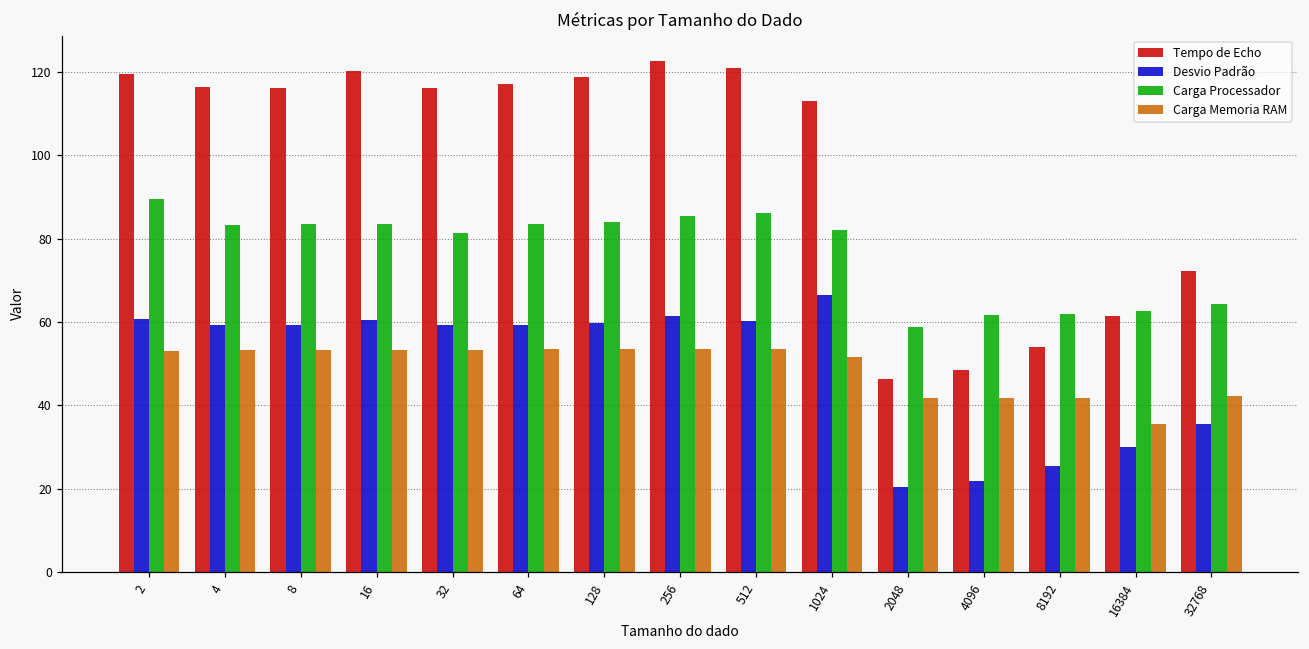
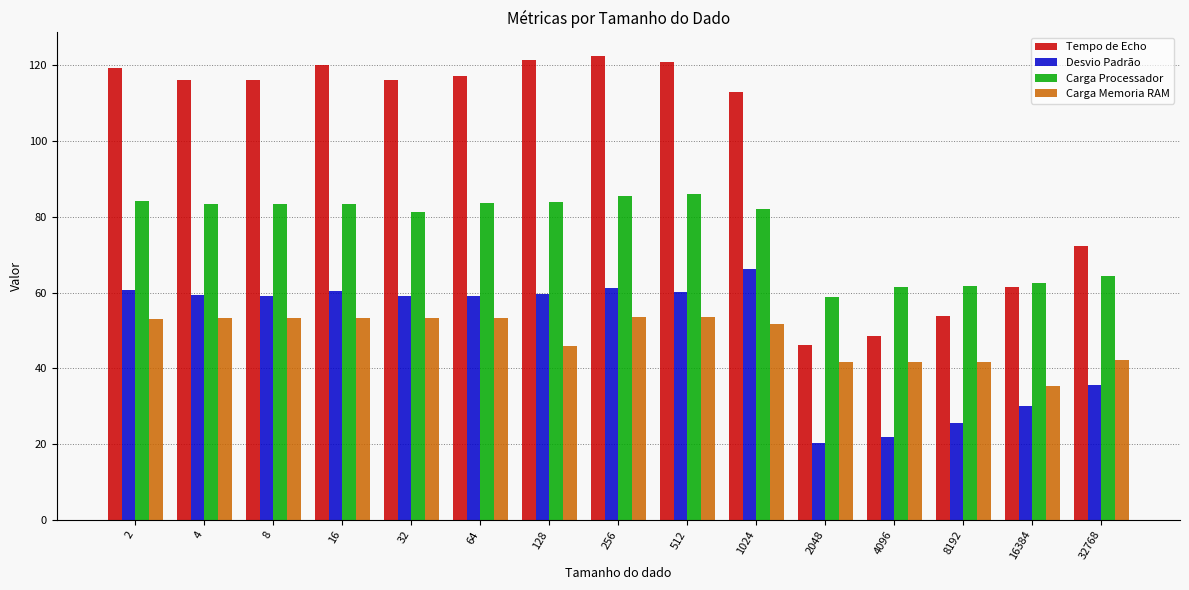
  {
    "Tempo de Echo": {
      "2": 119,
      "4": 116,
      "8": 116,
      "16": 120,
      "32": 116,
      "64": 117,
-     "128": 119,
+     "128": 122,
      "256": 123,
      "512": 121,
      "1024": 113,
      "2048": 46,
      "4096": 49,
      "8192": 54,
      "16384": 61,
      "32768": 72
    },
    "Desvio Padrão": {
      "2": 61,
      "4": 59,
      "8": 59,
      "16": 61,
      "32": 59,
      "64": 59,
      "128": 60,
      "256": 61,
      "512": 60,
      "1024": 66,
      "2048": 20,
      "4096": 22,
      "8192": 26,
      "16384": 30,
      "32768": 36
    },
    "Carga Processador": {
-     "2": 90,
+     "2": 84,
      "4": 83,
      "8": 84,
      "16": 83,
      "32": 81,
      "64": 84,
      "128": 84,
      "256": 85,
      "512": 86,
      "1024": 82,
      "2048": 59,
      "4096": 62,
      "8192": 62,
      "16384": 63,
      "32768": 64
    },
    "Carga Memoria RAM": {
      "2": 53,
      "4": 53,
      "8": 53,
      "16": 53,
      "32": 53,
      "64": 53,
-     "128": 53,
+     "128": 46,
      "256": 53,
      "512": 54,
      "1024": 52,
      "2048": 42,
      "4096": 42,
      "8192": 42,
      "16384": 35,
      "32768": 42
    }
  }
